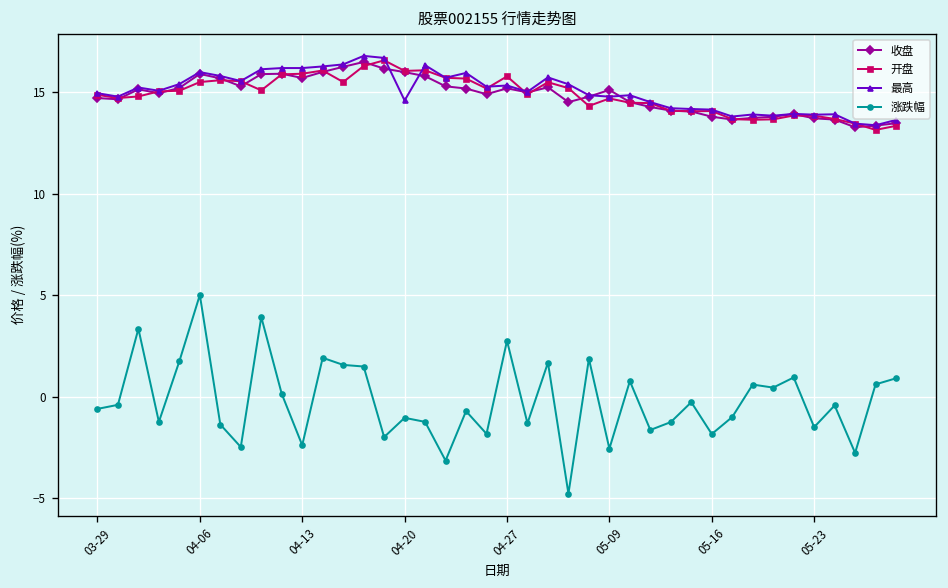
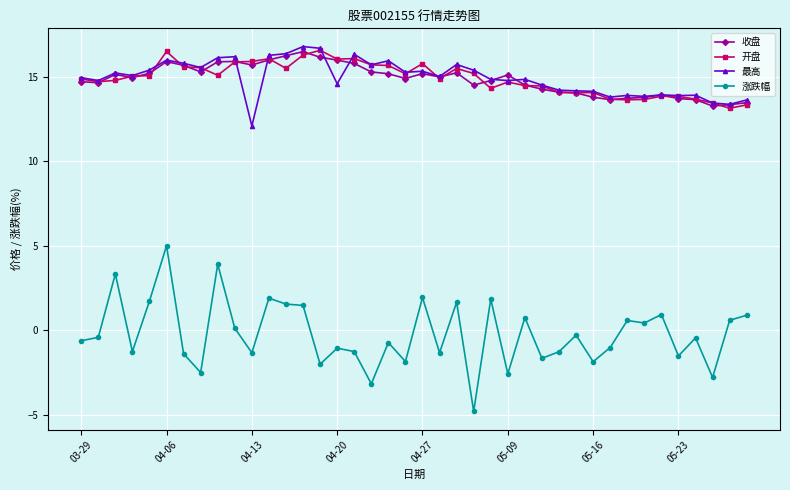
  {
    "收盘": {
      "03-29": 14.7,
      "04-13": 15.7,
      "05-09": 15.1,
      "05-16": 13.8
    },
    "开盘": {
-     "04-06": 15.5,
+     "04-06": 16.5,
      "04-13": 15.9,
      "04-27": 15.8
    },
    "最高": {
-     "04-13": 16.2,
+     "04-13": 12.1,
      "04-20": 14.6
    },
    "涨跌幅": {
      "03-29": -0.6,
      "04-06": 5.0,
-     "04-13": -2.4,
+     "04-13": -1.3,
      "04-20": -1.1,
-     "04-27": 2.8,
+     "04-27": 2.0,
      "05-09": -2.6,
      "05-16": -1.9,
      "05-23": -1.5
    }
  }
